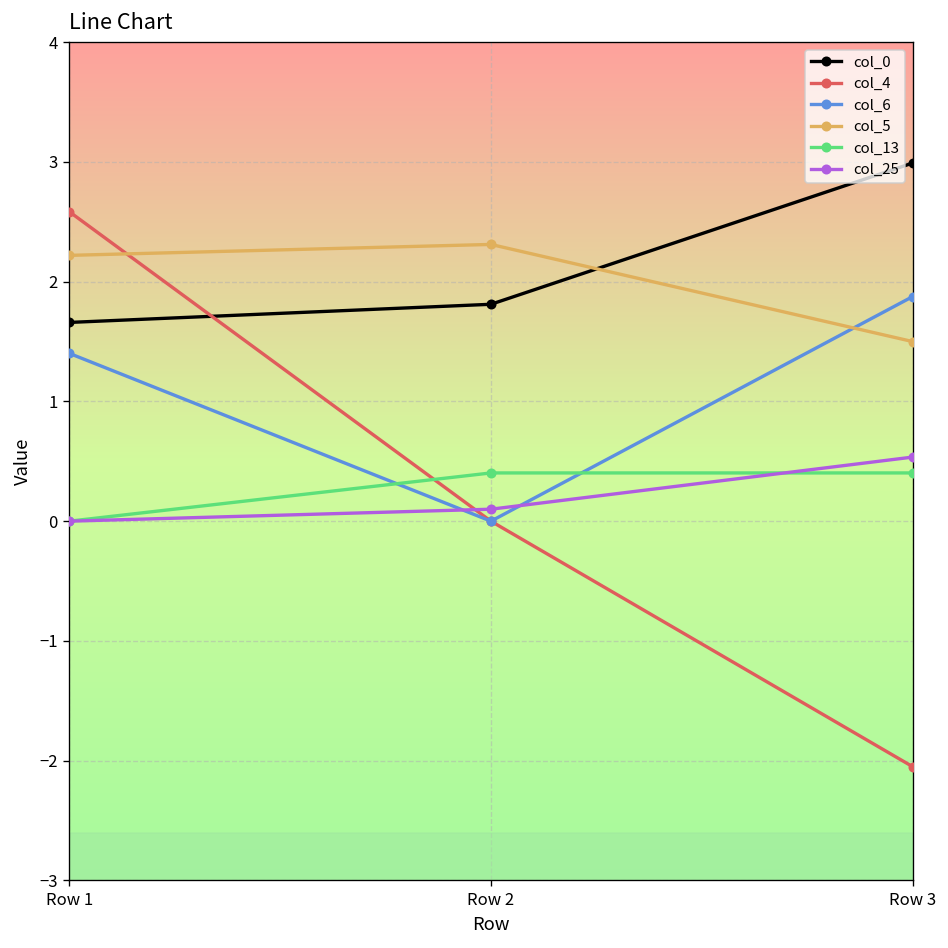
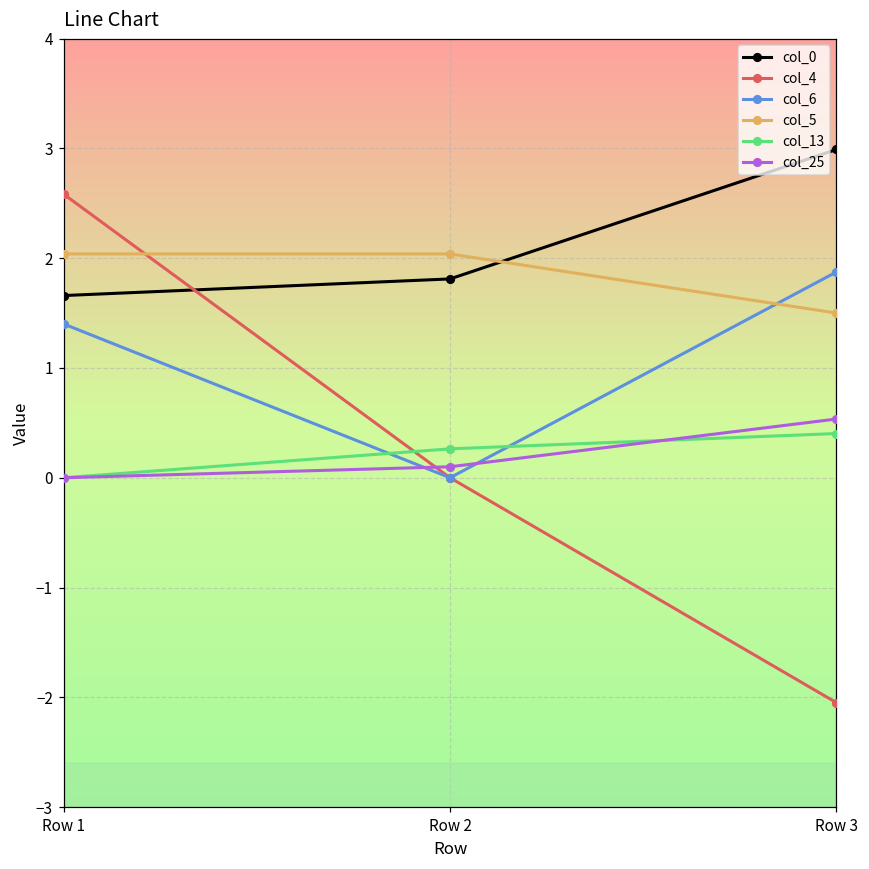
  {
    "col_0": {
      "Row 1": 1.7,
      "Row 2": 1.8,
      "Row 3": 3.0
    },
    "col_4": {
      "Row 1": 2.6,
      "Row 3": -2.0
    },
    "col_6": {
      "Row 1": 1.4,
      "Row 3": 1.9
    },
    "col_5": {
-     "Row 1": 2.2,
-     "Row 2": 2.3,
+     "Row 1": 2.0,
+     "Row 2": 2.0,
      "Row 3": 1.5
    },
    "col_13": {
-     "Row 2": 0.4,
+     "Row 2": 0.3,
      "Row 3": 0.4
    },
    "col_25": {
      "Row 2": 0.1,
      "Row 3": 0.5
    }
  }
